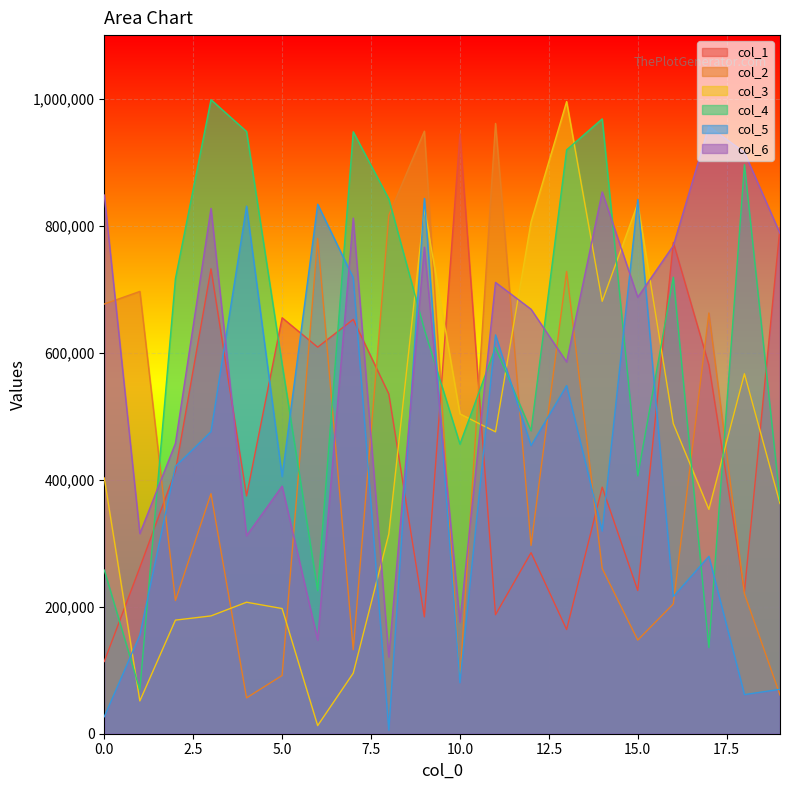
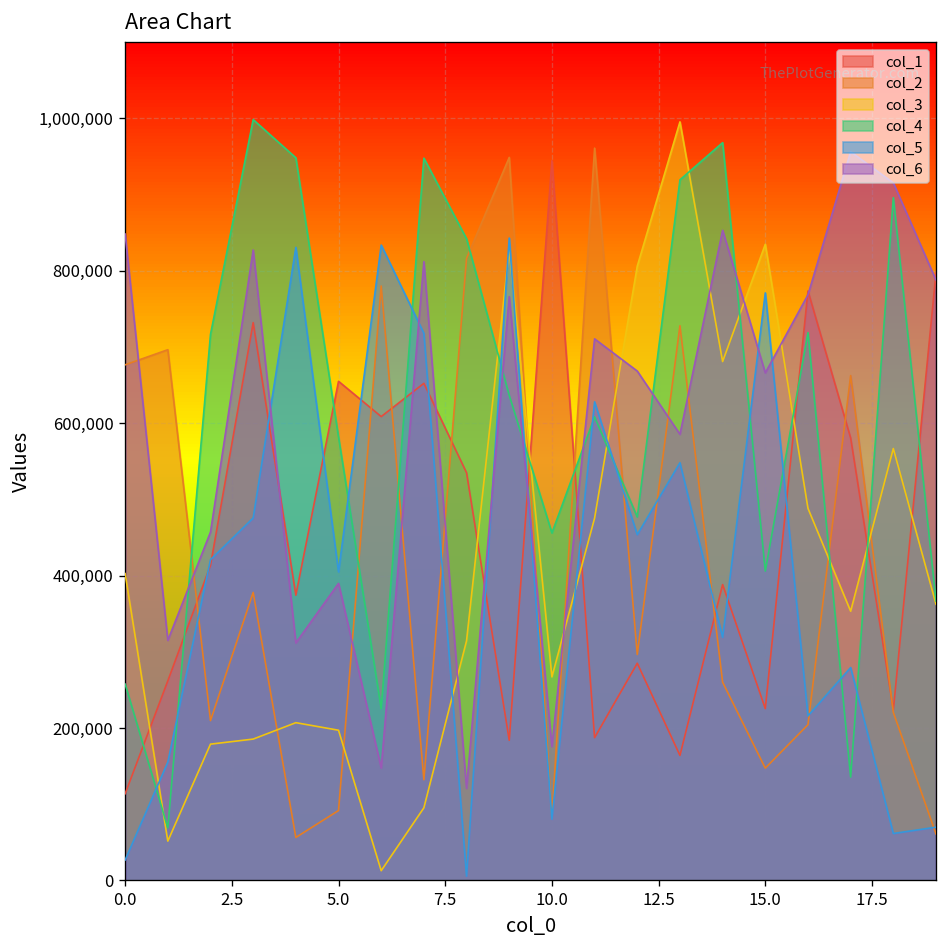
  {
    "col_3": {
      "0.0": "400,000",
      "5.0": "200,000",
-     "10.0": "500,000",
+     "10.0": "270,000",
      "15.0": "830,000"
    },
    "col_4": {
      "0.0": "260,000",
      "5.0": "580,000",
      "10.0": "460,000",
      "15.0": "410,000"
    },
    "col_5": {
      "0.0": "30,000",
      "5.0": "400,000",
-     "15.0": "840,000"
+     "15.0": "770,000"
    },
    "col_6": {
      "0.0": "850,000",
      "5.0": "390,000",
      "10.0": "180,000",
-     "15.0": "690,000"
+     "15.0": "670,000"
    }
  }
